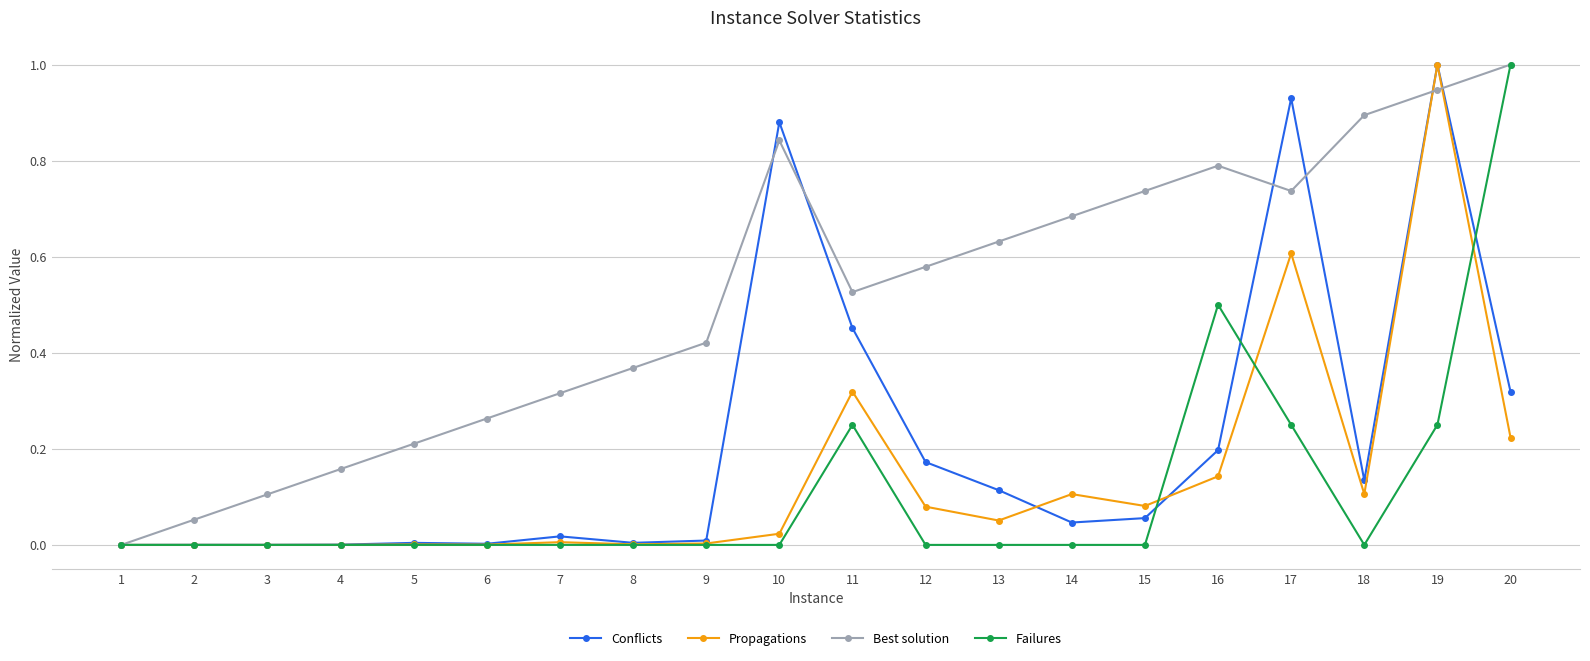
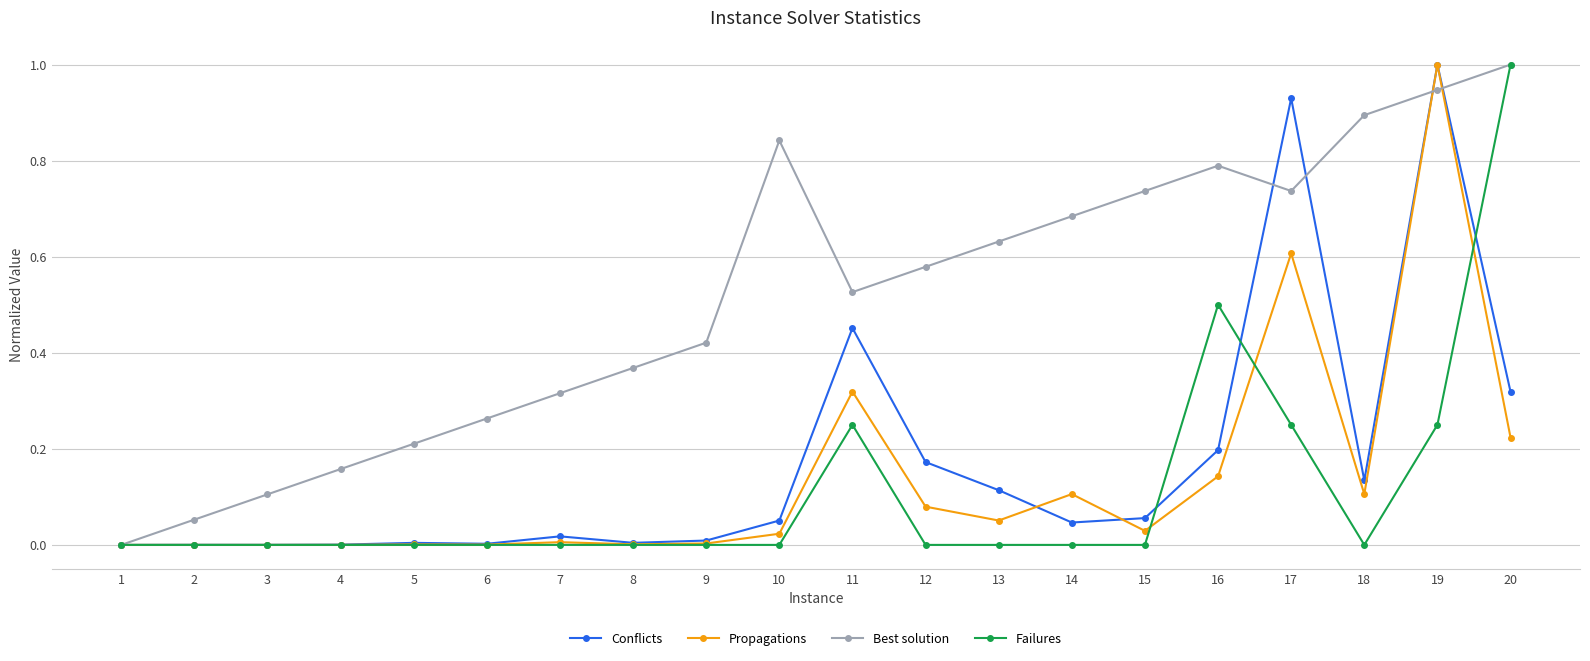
  {
    "Conflicts": {
      "7": 0.02,
      "9": 0.01,
-     "10": 0.88,
+     "10": 0.05,
      "11": 0.45,
      "12": 0.17,
      "13": 0.11,
      "14": 0.05,
      "15": 0.06,
      "16": 0.20,
      "17": 0.93,
      "18": 0.13,
      "20": 0.32
    },
    "Propagations": {
      "7": 0.01,
      "10": 0.02,
      "11": 0.32,
      "12": 0.08,
      "13": 0.05,
      "14": 0.11,
-     "15": 0.08,
+     "15": 0.03,
      "16": 0.14,
      "17": 0.61,
      "18": 0.11,
      "20": 0.22
    },
    "Best solution": {
      "2": 0.05,
      "3": 0.11,
      "4": 0.16,
      "5": 0.21,
      "6": 0.26,
      "7": 0.32,
      "8": 0.37,
      "9": 0.42,
      "10": 0.84,
      "11": 0.53,
      "12": 0.58,
      "13": 0.63,
      "14": 0.68,
      "15": 0.74,
      "16": 0.79,
      "17": 0.74,
      "18": 0.89,
      "19": 0.95
    },
    "Failures": {
      "7": 0.00,
      "10": 0.00,
      "11": 0.25,
      "12": 0.00,
      "13": 0.00,
      "14": 0.00,
      "15": 0.00,
      "16": 0.50,
      "17": 0.25,
      "18": 0.00,
      "19": 0.25
    }
  }
